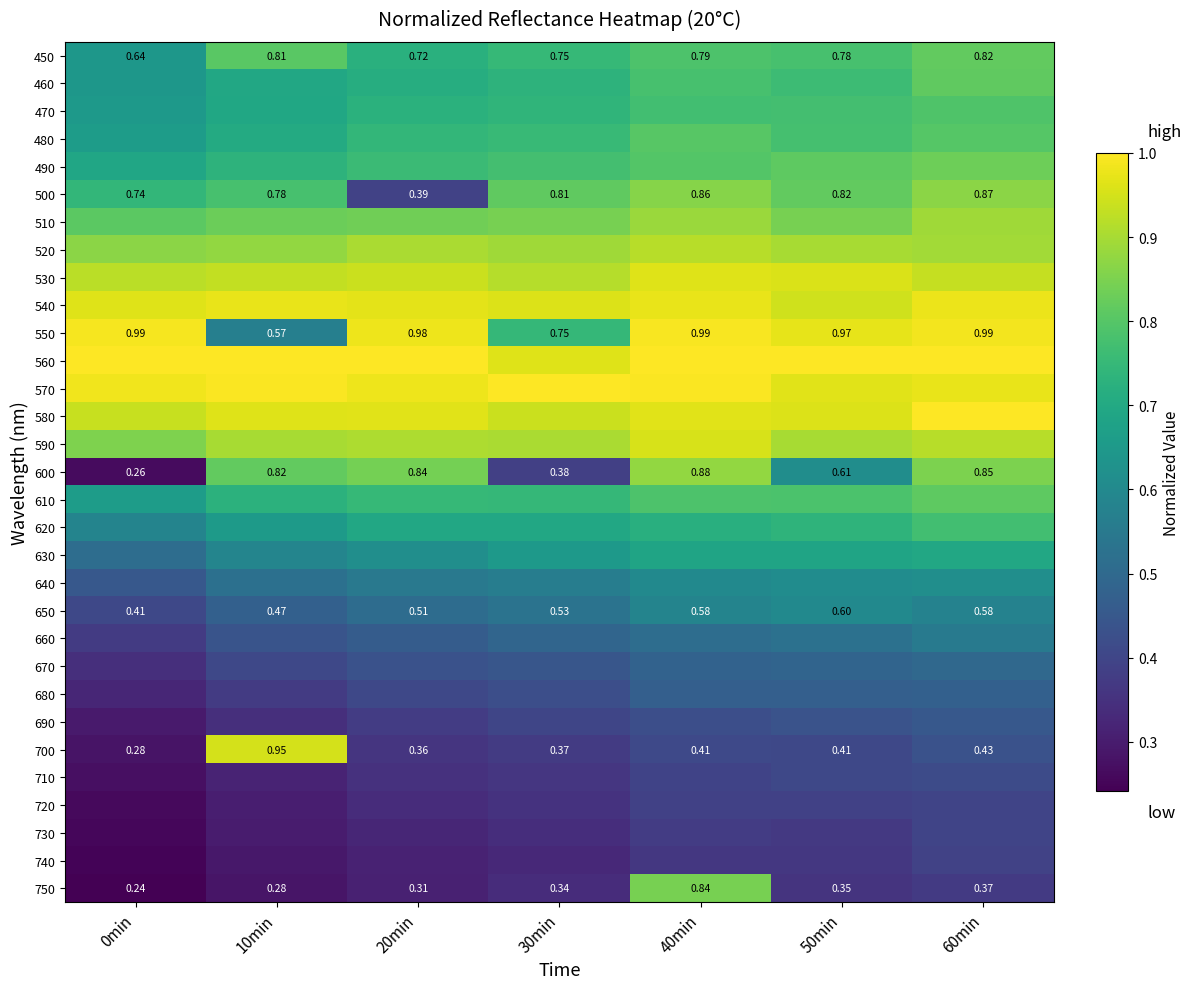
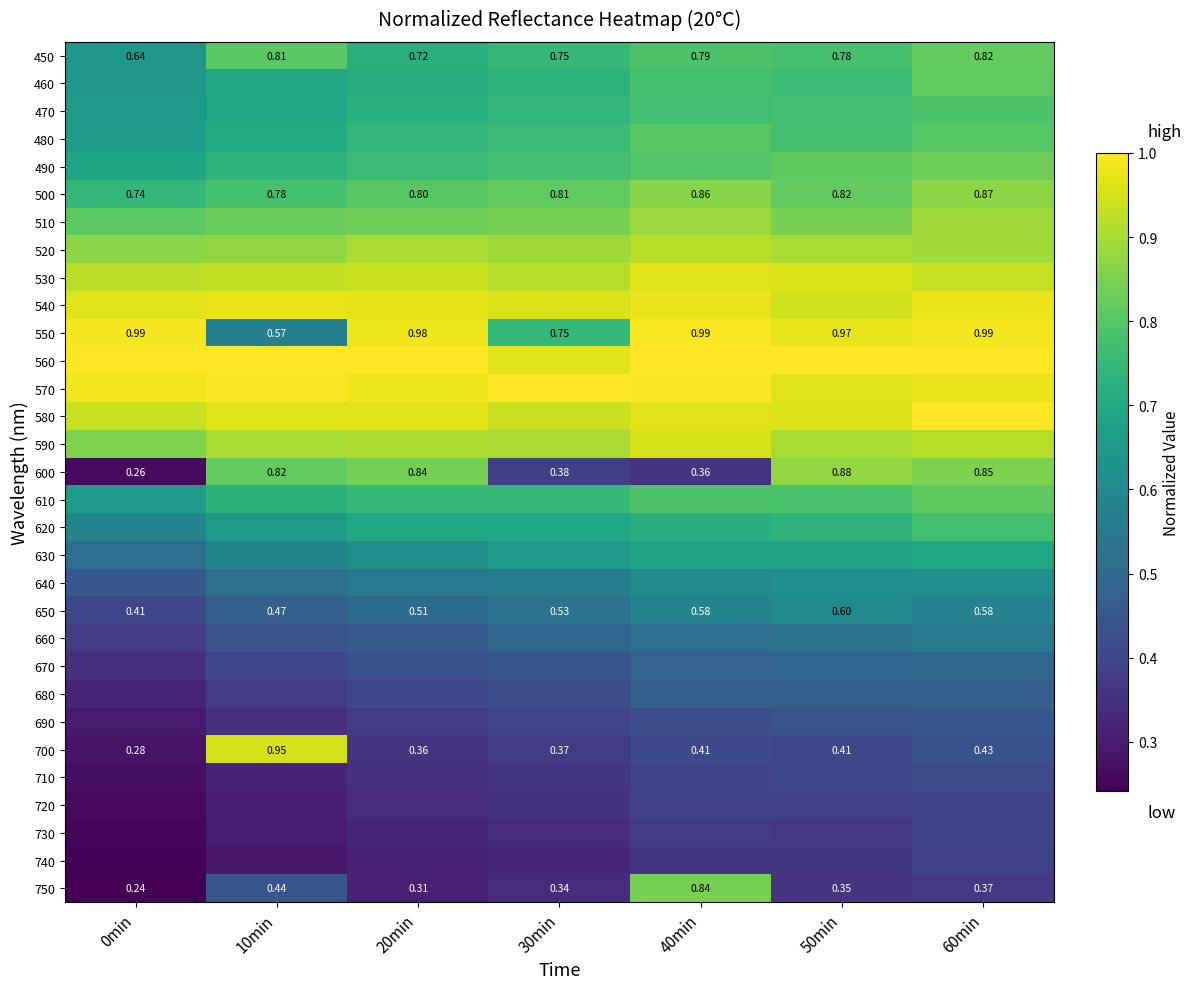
  {
    "450": {
      "0min": 0.64,
      "10min": 0.81,
      "20min": 0.72,
      "30min": 0.75,
      "40min": 0.79,
      "50min": 0.78,
      "60min": 0.82
    },
    "500": {
      "0min": 0.74,
      "10min": 0.78,
-     "20min": 0.39,
+     "20min": 0.80,
      "30min": 0.81,
      "40min": 0.86,
      "50min": 0.82,
      "60min": 0.87
    },
    "550": {
      "0min": 0.99,
      "10min": 0.57,
      "20min": 0.98,
      "30min": 0.75,
      "40min": 0.99,
      "50min": 0.97,
      "60min": 0.99
    },
    "600": {
      "0min": 0.26,
      "10min": 0.82,
      "20min": 0.84,
      "30min": 0.38,
-     "40min": 0.88,
-     "50min": 0.61,
+     "40min": 0.36,
+     "50min": 0.88,
      "60min": 0.85
    },
    "650": {
      "0min": 0.41,
      "10min": 0.47,
      "20min": 0.51,
      "30min": 0.53,
      "40min": 0.58,
      "50min": 0.60,
      "60min": 0.58
    },
    "700": {
      "0min": 0.28,
      "10min": 0.95,
      "20min": 0.36,
      "30min": 0.37,
      "40min": 0.41,
      "50min": 0.41,
      "60min": 0.43
    },
    "750": {
      "0min": 0.24,
-     "10min": 0.28,
+     "10min": 0.44,
      "20min": 0.31,
      "30min": 0.34,
      "40min": 0.84,
      "50min": 0.35,
      "60min": 0.37
    }
  }
